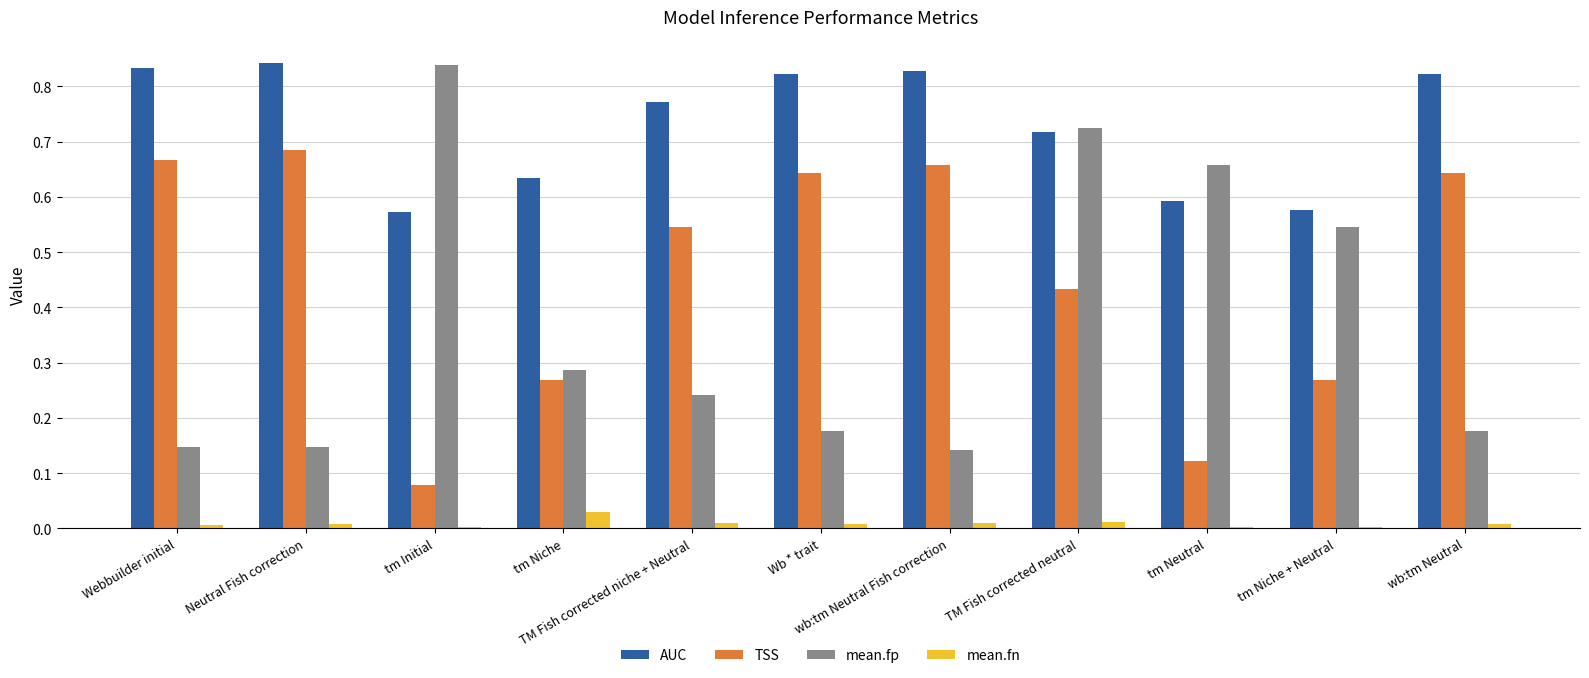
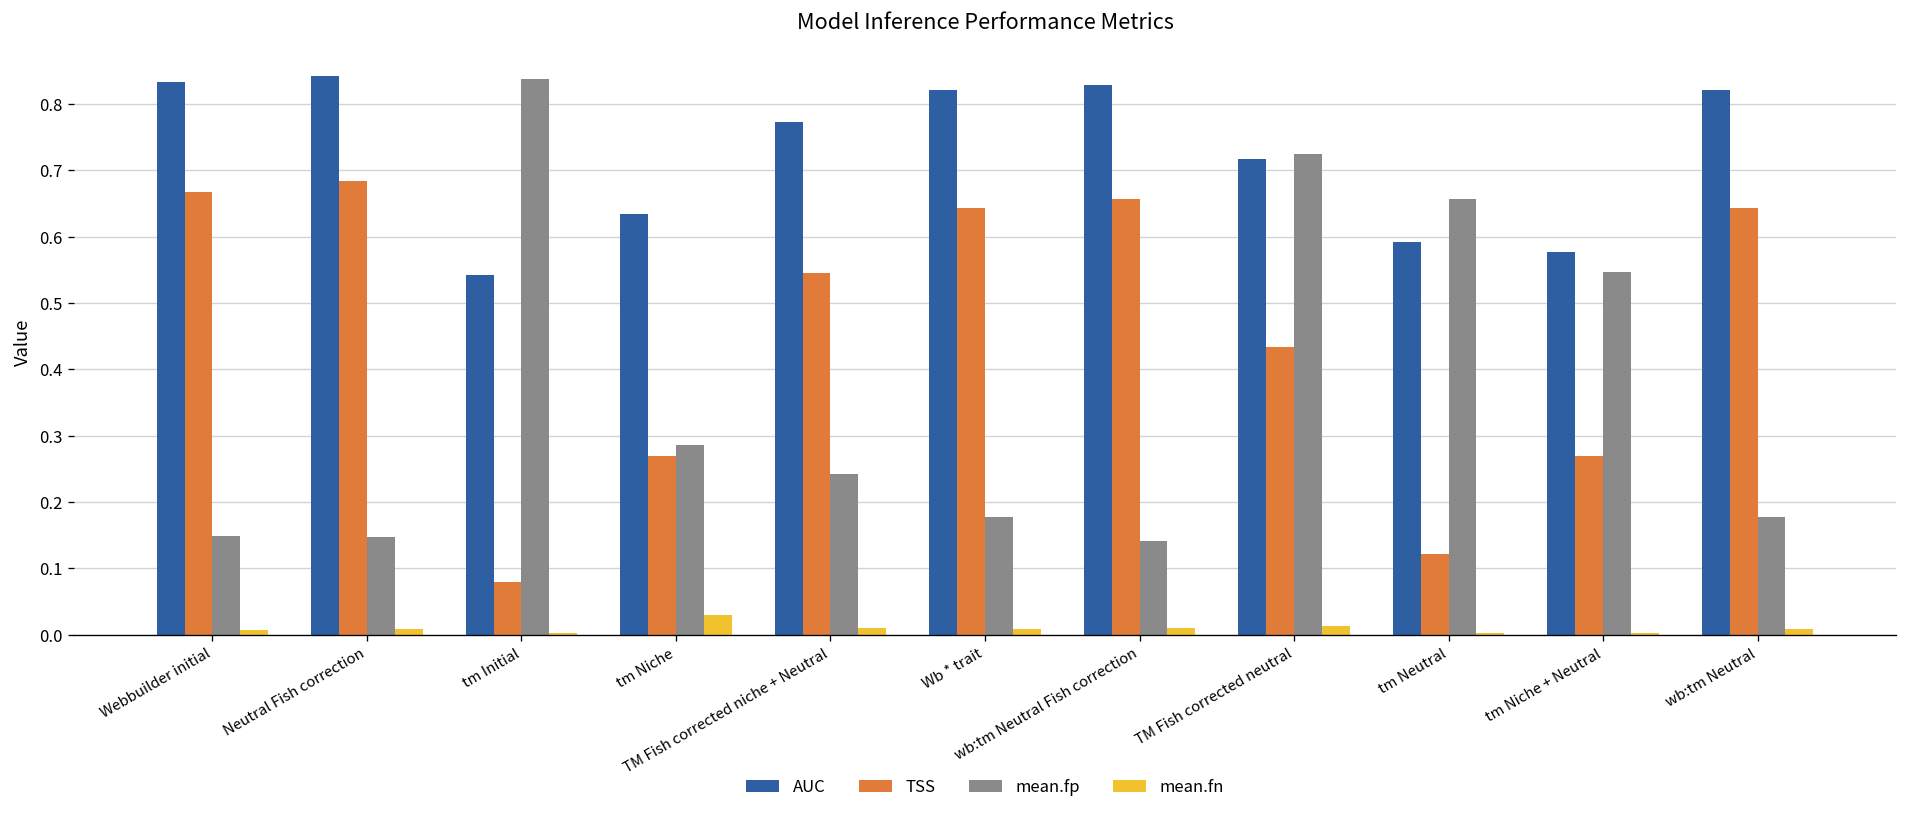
  {
    "AUC": {
      "Webbuilder initial": 0.83,
      "Neutral Fish correction": 0.84,
-     "tm Initial": 0.57,
+     "tm Initial": 0.54,
      "tm Niche": 0.63,
      "TM Fish corrected niche + Neutral": 0.77,
      "Wb * trait": 0.82,
      "wb:tm Neutral Fish correction": 0.83,
      "TM Fish corrected neutral": 0.72,
      "tm Neutral": 0.59,
      "tm Niche + Neutral": 0.58,
      "wb:tm Neutral": 0.82
    },
    "TSS": {
      "Webbuilder initial": 0.67,
      "Neutral Fish correction": 0.68,
      "tm Initial": 0.08,
      "tm Niche": 0.27,
      "TM Fish corrected niche + Neutral": 0.54,
      "Wb * trait": 0.64,
      "wb:tm Neutral Fish correction": 0.66,
      "TM Fish corrected neutral": 0.43,
      "tm Neutral": 0.12,
      "tm Niche + Neutral": 0.27,
      "wb:tm Neutral": 0.64
    },
    "mean.fp": {
      "Webbuilder initial": 0.15,
      "Neutral Fish correction": 0.15,
      "tm Initial": 0.84,
      "tm Niche": 0.29,
      "TM Fish corrected niche + Neutral": 0.24,
      "Wb * trait": 0.18,
      "wb:tm Neutral Fish correction": 0.14,
      "TM Fish corrected neutral": 0.73,
      "tm Neutral": 0.66,
      "tm Niche + Neutral": 0.55,
      "wb:tm Neutral": 0.18
    },
    "mean.fn": {
      "Webbuilder initial": 0.01,
      "Neutral Fish correction": 0.01,
      "tm Niche": 0.03,
      "TM Fish corrected niche + Neutral": 0.01,
      "Wb * trait": 0.01,
      "wb:tm Neutral Fish correction": 0.01,
      "TM Fish corrected neutral": 0.01,
      "wb:tm Neutral": 0.01
    }
  }
